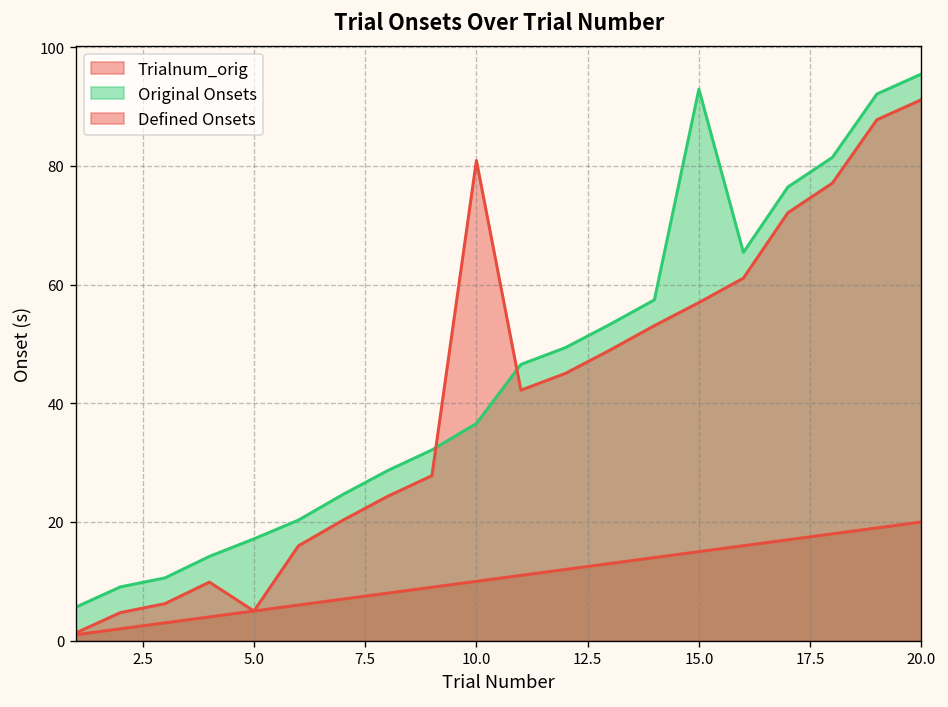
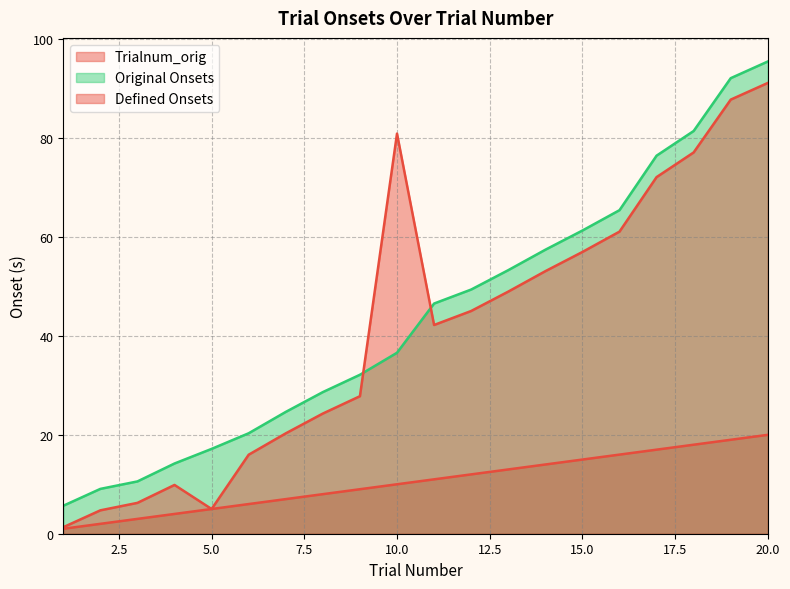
  {
    "Original Onsets": {
      "5.0": 17,
      "10.0": 37,
-     "15.0": 93,
+     "15.0": 61,
      "20.0": 96
    }
  }
